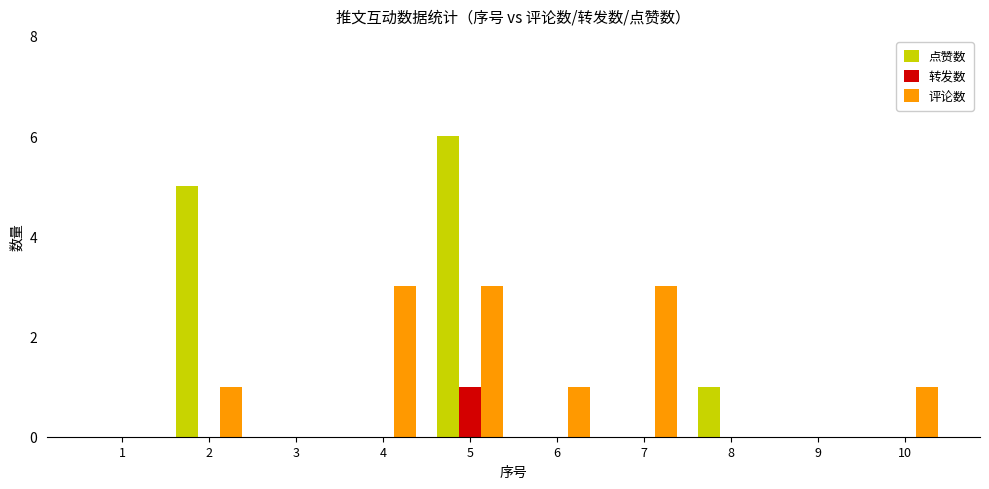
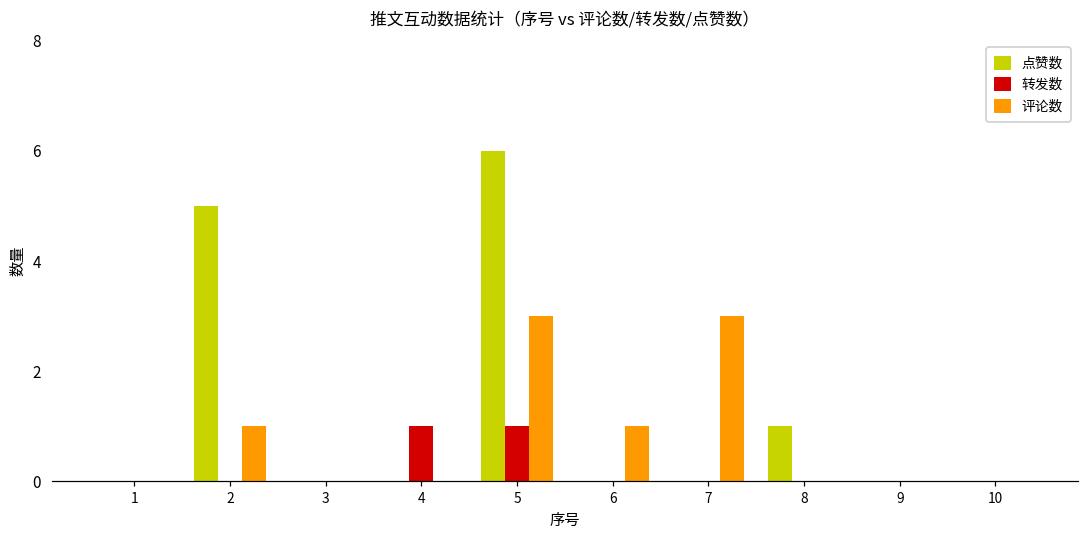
  {
    "点赞数": {
      "1": 0,
      "2": 5,
      "3": 0,
      "4": 0,
      "5": 6,
      "6": 0,
      "7": 0,
      "8": 1,
      "9": 0,
      "10": 0
    },
    "转发数": {
      "1": 0,
      "2": 0,
      "3": 0,
-     "4": 0,
+     "4": 1,
      "5": 1,
      "6": 0,
      "7": 0,
      "8": 0,
      "9": 0,
      "10": 0
    },
    "评论数": {
      "1": 0,
      "2": 1,
      "3": 0,
-     "4": 3,
+     "4": 0,
      "5": 3,
      "6": 1,
      "7": 3,
      "8": 0,
      "9": 0,
-     "10": 1
+     "10": 0
    }
  }
